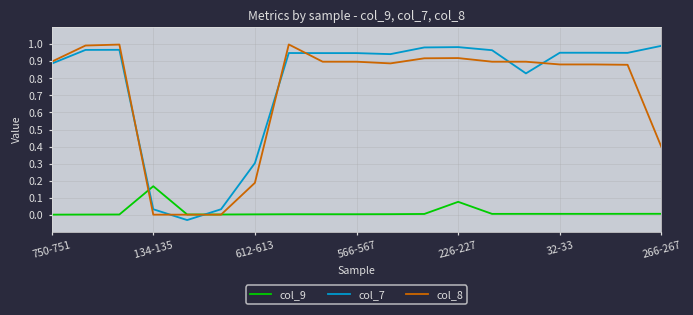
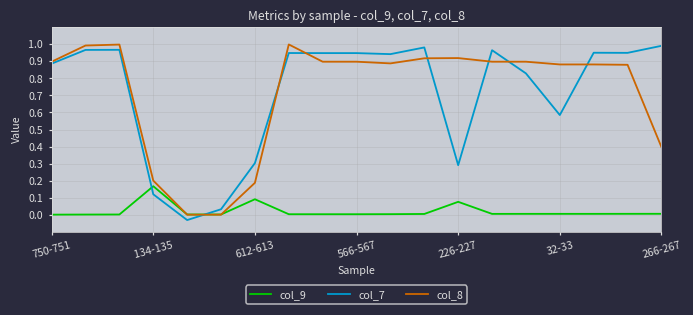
  {
    "col_9": {
      "750-751": 0.00,
      "134-135": 0.17,
-     "612-613": 0.00,
+     "612-613": 0.09,
      "566-567": 0.00,
      "226-227": 0.08,
      "32-33": 0.00,
      "266-267": 0.01
    },
    "col_7": {
-     "134-135": 0.03,
+     "134-135": 0.12,
      "612-613": 0.30,
      "566-567": 0.95,
-     "226-227": 0.98,
-     "32-33": 0.95,
+     "226-227": 0.29,
+     "32-33": 0.58,
      "266-267": 0.99
    },
    "col_8": {
-     "134-135": 0.0,
+     "134-135": 0.2,
      "612-613": 0.2,
      "566-567": 0.9,
      "226-227": 0.92,
      "32-33": 0.88,
      "266-267": 0.4
    }
  }
